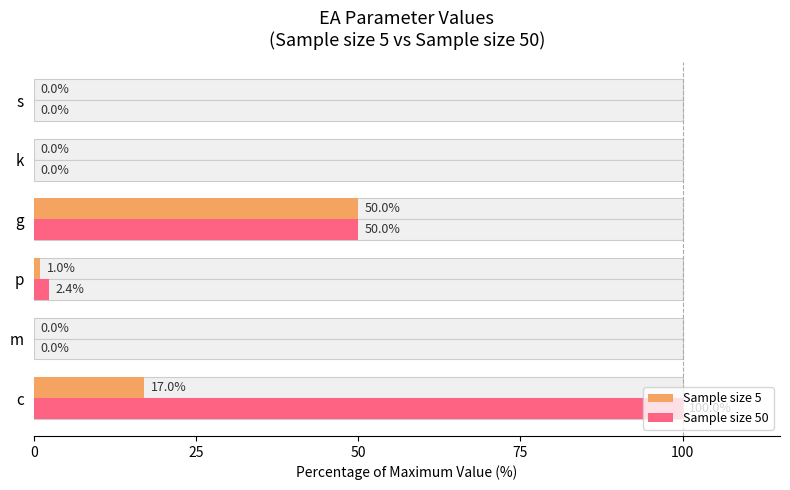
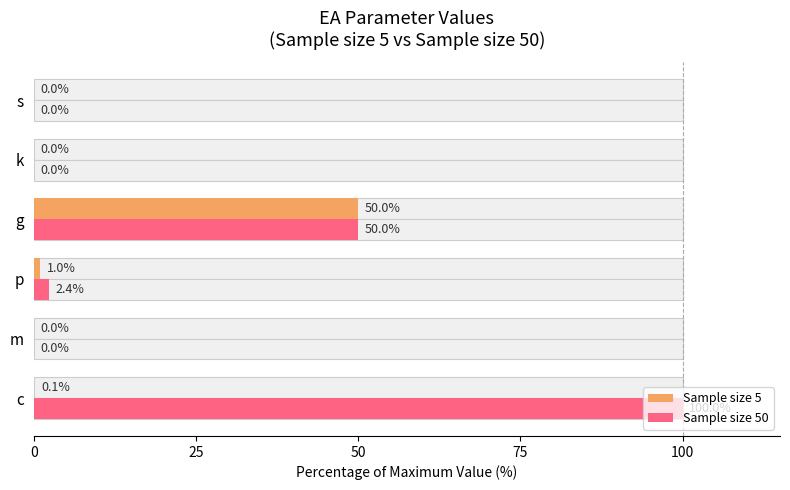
  {
    "Sample size 5": {
      "s": "0.0%",
      "k": "0.0%",
      "m": "0.0%",
-     "c": "17.0%"
+     "c": "0.1%"
    },
    "Sample size 50": {
      "s": "0.0%",
      "k": "0.0%",
      "m": "0.0%"
    }
  }
